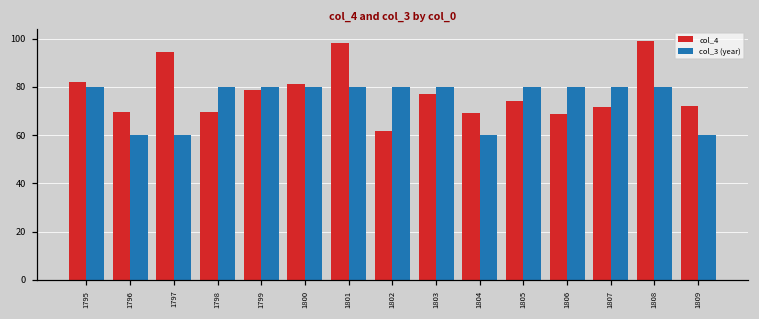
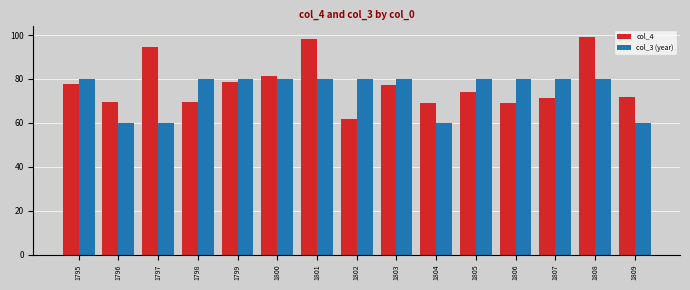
  {
    "col_4": {
-     "1795": 82,
+     "1795": 78,
      "1796": 70,
      "1797": 94,
      "1798": 70,
      "1799": 79,
      "1800": 81,
      "1801": 98,
      "1802": 62,
      "1803": 77,
      "1804": 69,
      "1805": 74,
      "1806": 69,
      "1807": 72,
      "1808": 99,
      "1809": 72
    },
    "col_3 (year)": {
      "1795": 80,
      "1796": 60,
      "1797": 60,
      "1798": 80,
      "1799": 80,
      "1800": 80,
      "1801": 80,
      "1802": 80,
      "1803": 80,
      "1804": 60,
      "1805": 80,
      "1806": 80,
      "1807": 80,
      "1808": 80,
      "1809": 60
    }
  }
